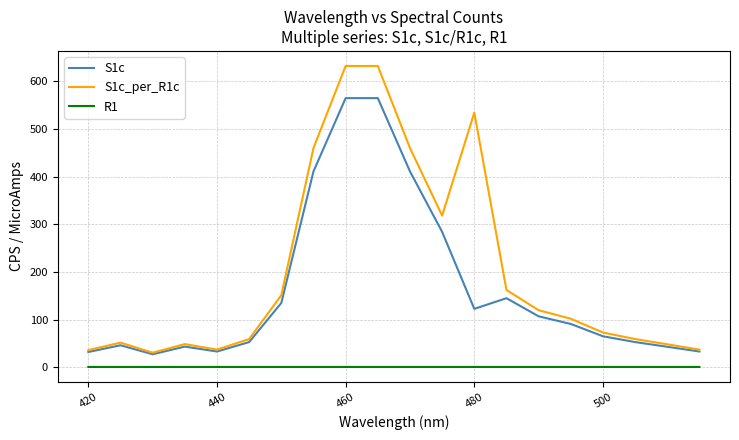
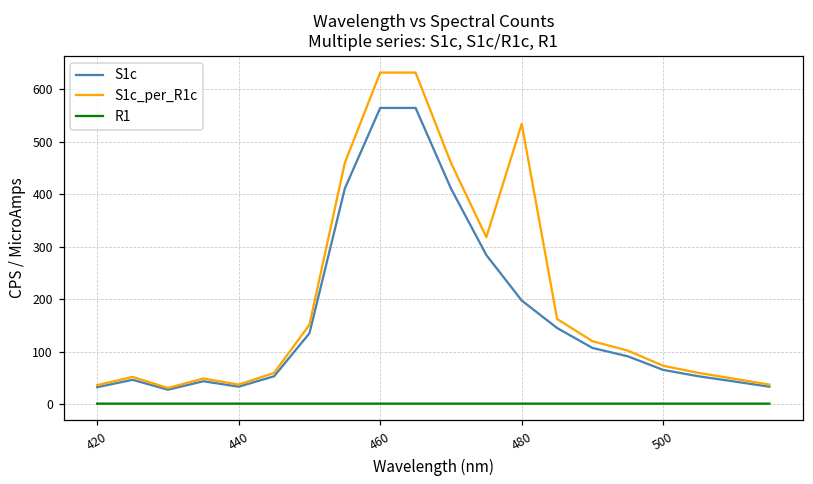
  {
    "S1c": {
      "460": 560,
-     "480": 120,
+     "480": 200,
      "500": 70
    },
    "S1c_per_R1c": {
      "460": 630,
      "480": 530,
      "500": 70
    },
    "R1": {
      "420": 0,
      "440": 0,
      "460": 0,
      "480": 0,
      "500": 0
    }
  }
